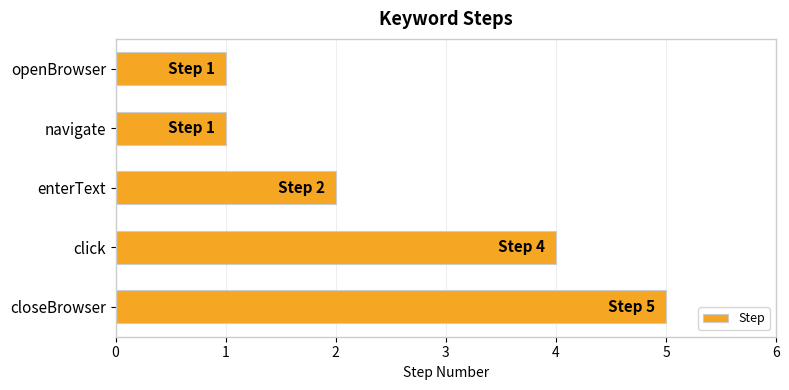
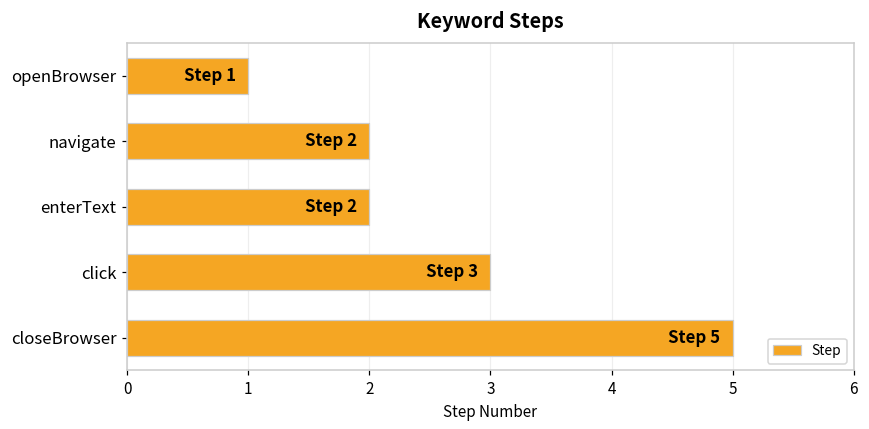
  {
    "openBrowser": 1,
-   "navigate": 1,
+   "navigate": 2,
    "enterText": 2,
-   "click": 4,
+   "click": 3,
    "closeBrowser": 5
  }
